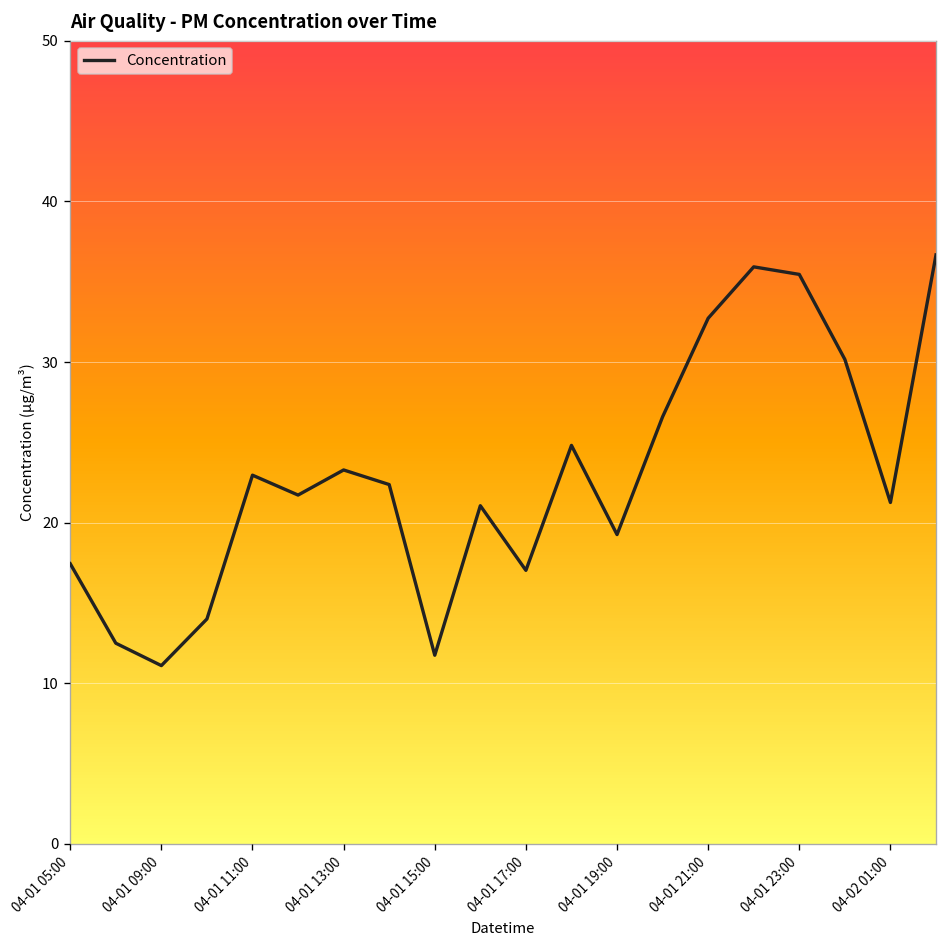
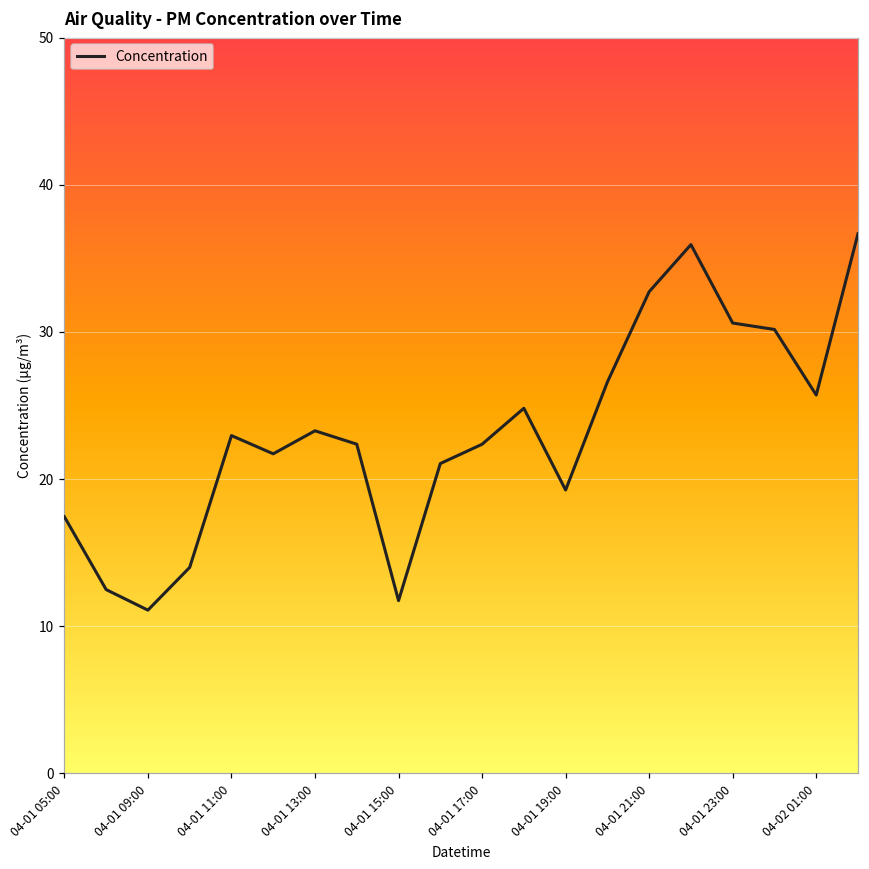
  {
    "04-01 05:00": 17.4,
    "04-01 09:00": 11.1,
    "04-01 11:00": 23.0,
    "04-01 13:00": 23.3,
    "04-01 15:00": 11.7,
-   "04-01 17:00": 17.0,
+   "04-01 17:00": 22.4,
    "04-01 19:00": 19.3,
    "04-01 21:00": 32.7,
-   "04-01 23:00": 35.5,
-   "04-02 01:00": 21.3
+   "04-01 23:00": 30.6,
+   "04-02 01:00": 25.7
  }
